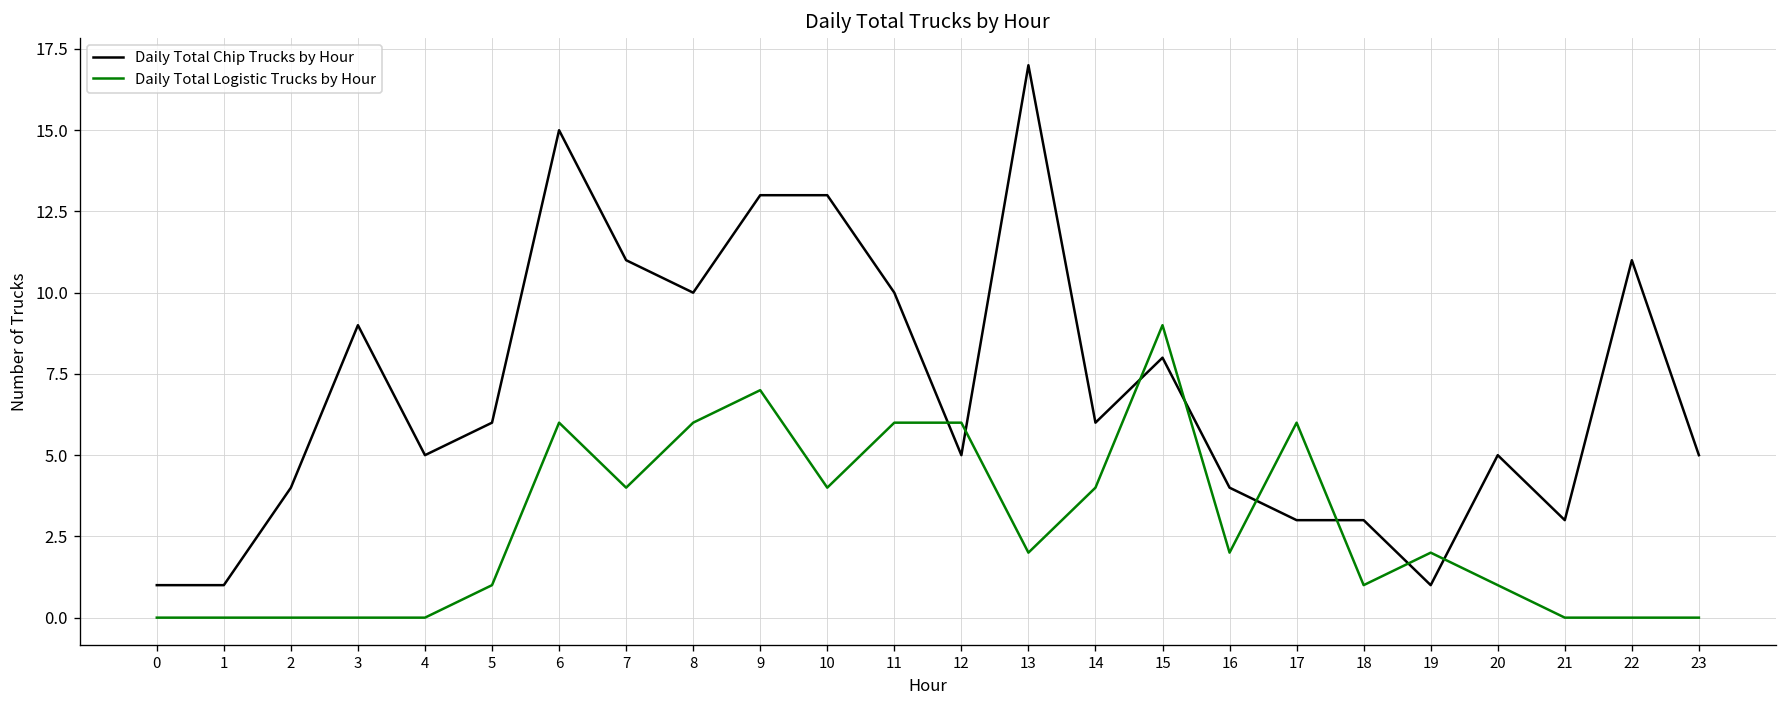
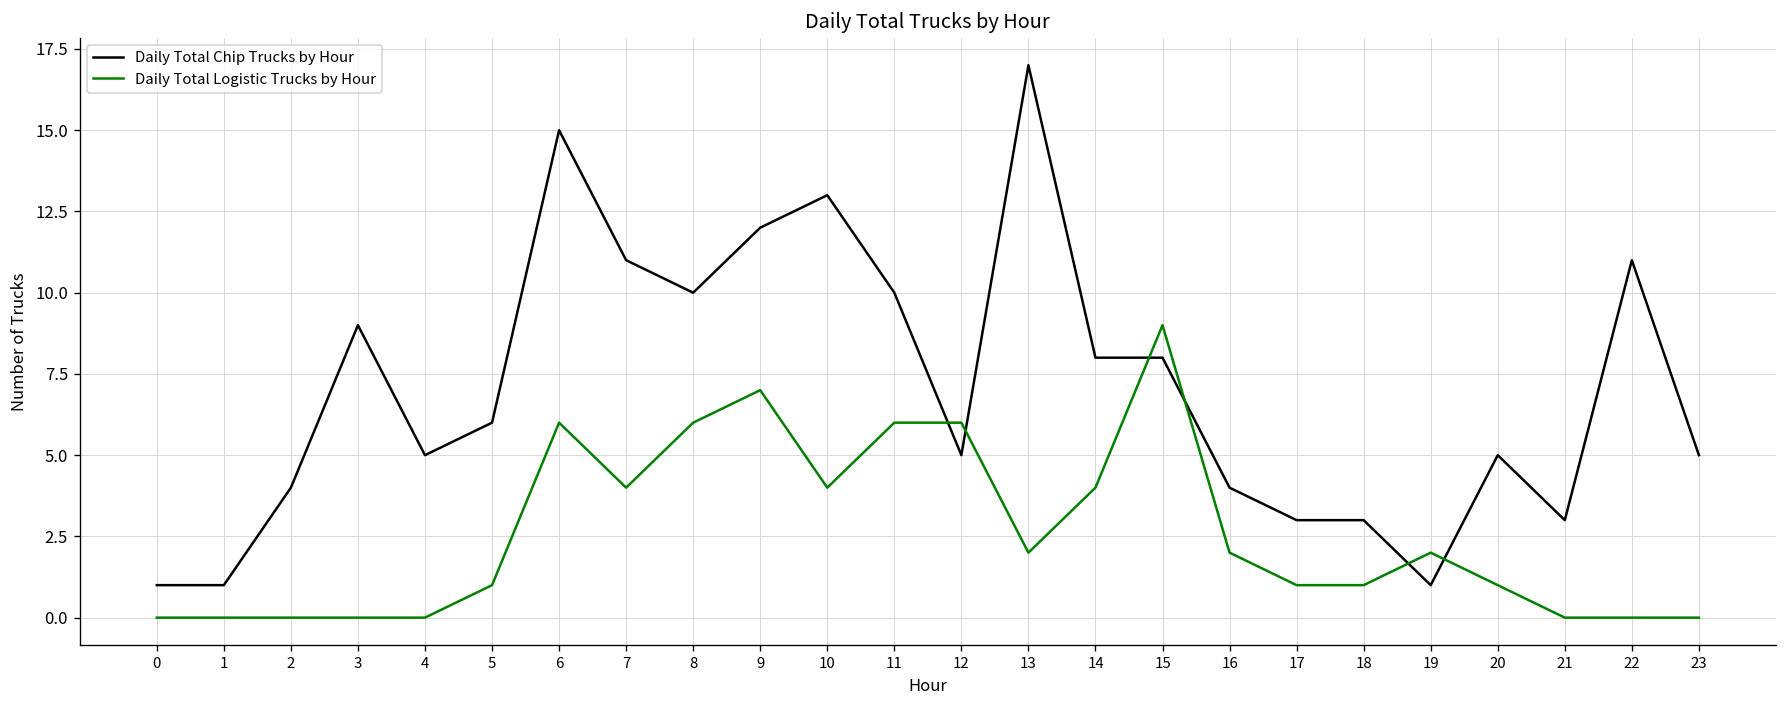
  {
    "Daily Total Chip Trucks by Hour": {
      "0": 1,
      "1": 1,
      "2": 4,
      "3": 9,
      "4": 5,
      "5": 6,
      "6": 15,
      "7": 11,
      "8": 10,
-     "9": 13,
+     "9": 12,
      "10": 13,
      "11": 10,
      "12": 5,
      "13": 17,
-     "14": 6,
+     "14": 8,
      "15": 8,
      "16": 4,
      "17": 3,
      "18": 3,
      "19": 1,
      "20": 5,
      "21": 3,
      "22": 11,
      "23": 5
    },
    "Daily Total Logistic Trucks by Hour": {
      "0": 0,
      "1": 0,
      "2": 0,
      "3": 0,
      "4": 0,
      "5": 1,
      "6": 6,
      "7": 4,
      "8": 6,
      "9": 7,
      "10": 4,
      "11": 6,
      "12": 6,
      "13": 2,
      "14": 4,
      "15": 9,
      "16": 2,
-     "17": 6,
+     "17": 1,
      "18": 1,
      "19": 2,
      "20": 1,
      "21": 0,
      "22": 0,
      "23": 0
    }
  }
